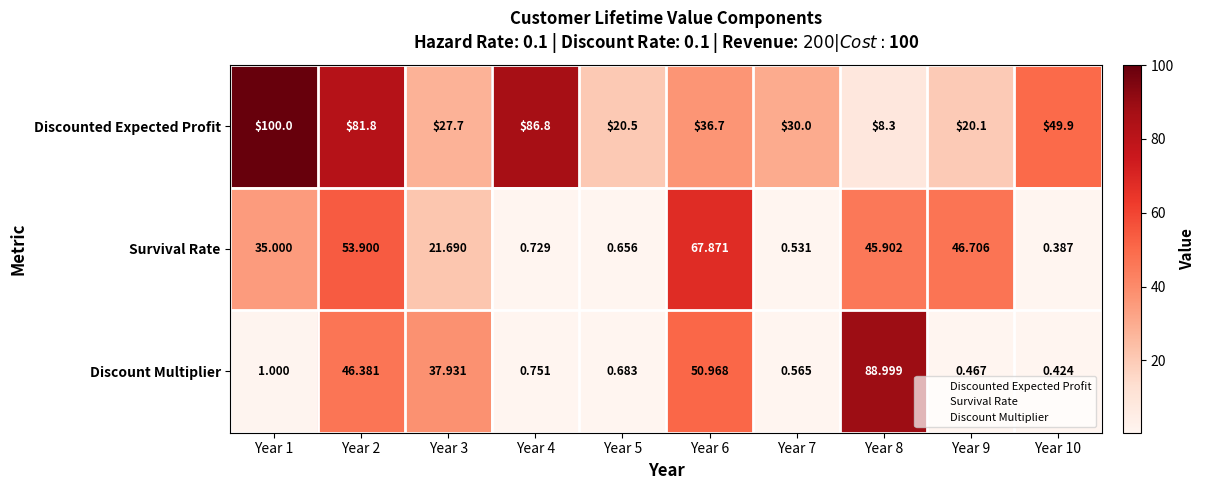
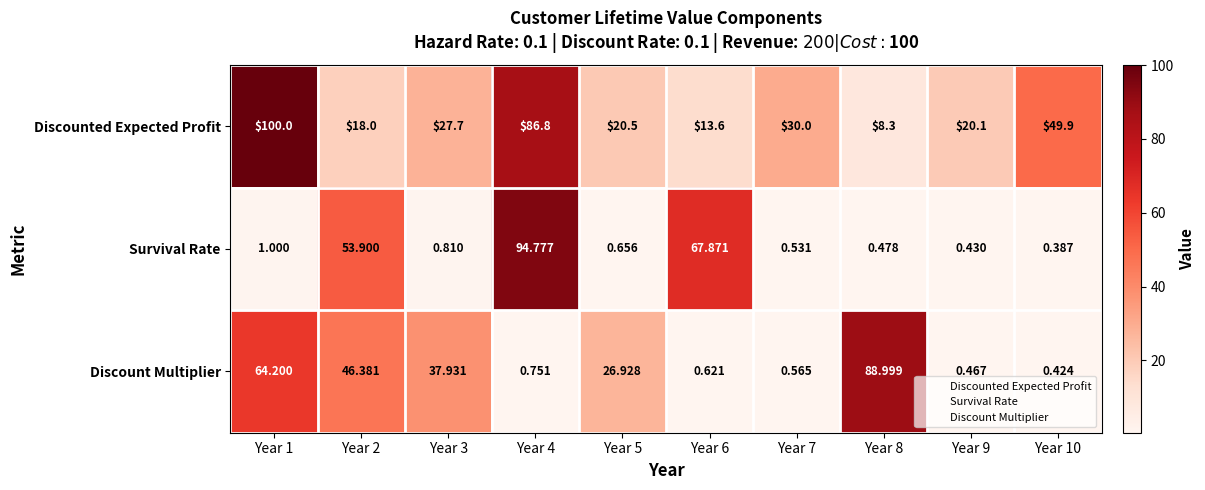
  {
    "Discounted Expected Profit": {
      "Year 1": "$100.0",
-     "Year 2": "$81.8",
+     "Year 2": "$18.0",
      "Year 3": "$27.7",
      "Year 4": "$86.8",
      "Year 5": "$20.5",
-     "Year 6": "$36.7",
+     "Year 6": "$13.6",
      "Year 7": "$30.0",
      "Year 8": "$8.3",
      "Year 9": "$20.1",
      "Year 10": "$49.9"
    },
    "Survival Rate": {
-     "Year 1": "35.000",
+     "Year 1": "1.000",
      "Year 2": "53.900",
-     "Year 3": "21.690",
-     "Year 4": "0.729",
+     "Year 3": "0.810",
+     "Year 4": "94.777",
      "Year 5": "0.656",
      "Year 6": "67.871",
      "Year 7": "0.531",
-     "Year 8": "45.902",
-     "Year 9": "46.706",
+     "Year 8": "0.478",
+     "Year 9": "0.430",
      "Year 10": "0.387"
    },
    "Discount Multiplier": {
-     "Year 1": "1.000",
+     "Year 1": "64.200",
      "Year 2": "46.381",
      "Year 3": "37.931",
      "Year 4": "0.751",
-     "Year 5": "0.683",
-     "Year 6": "50.968",
+     "Year 5": "26.928",
+     "Year 6": "0.621",
      "Year 7": "0.565",
      "Year 8": "88.999"
    }
  }
